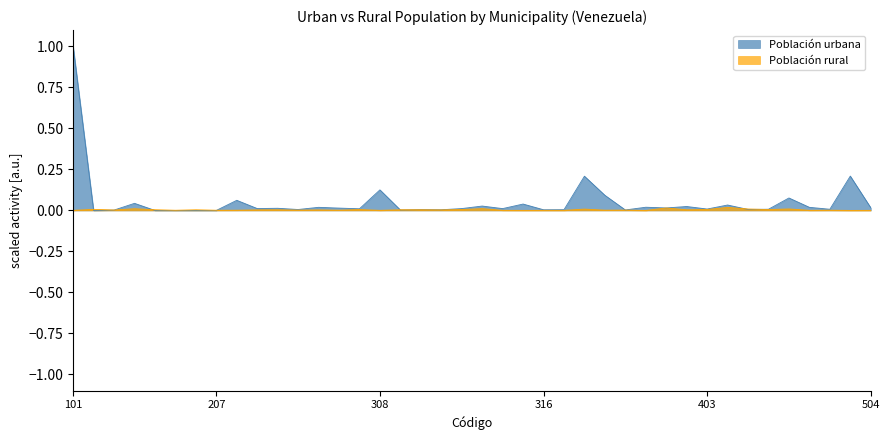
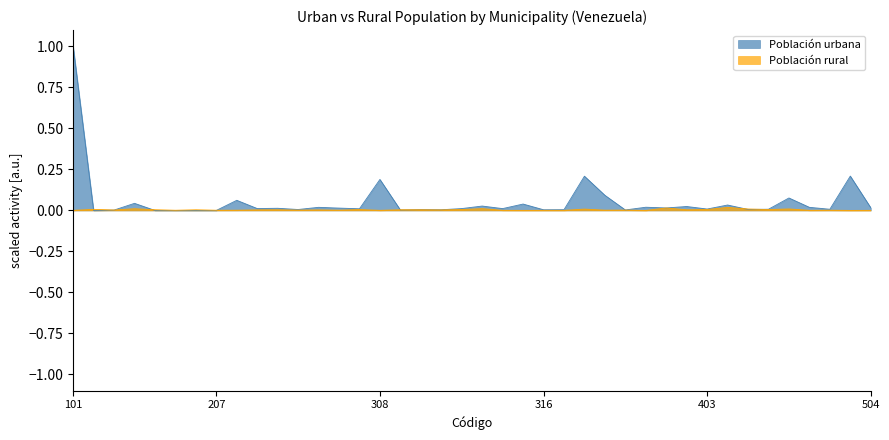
  {
    "Población urbana": {
      "101": 1.00,
-     "308": 0.13,
+     "308": 0.19,
      "504": 0.02
    },
    "Población rural": {
      "101": 0.00,
      "308": 0.00,
      "504": 0.00
    }
  }
